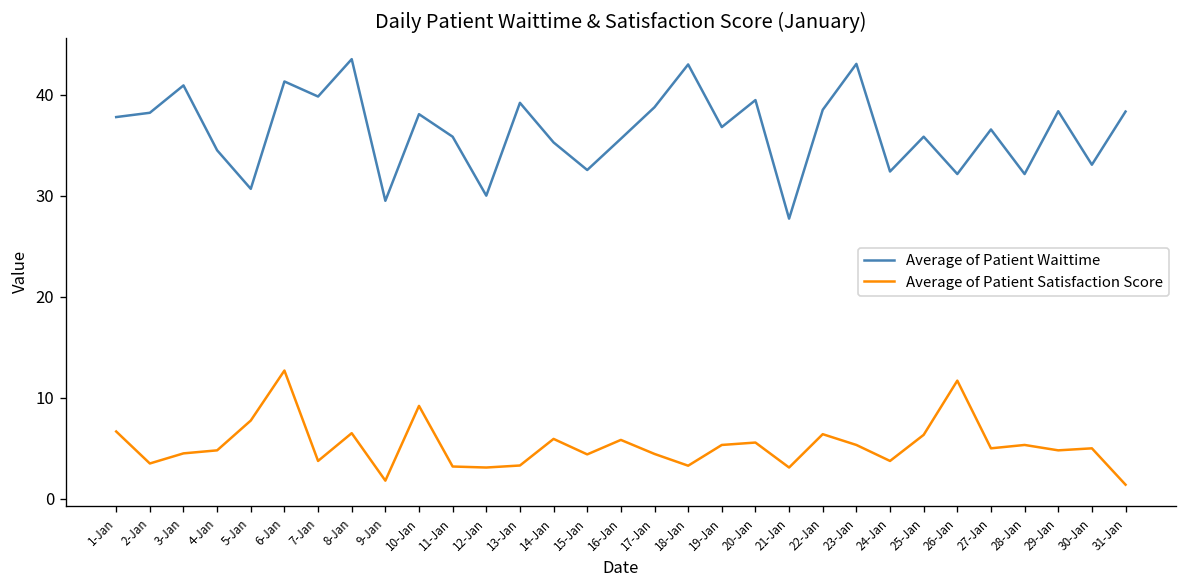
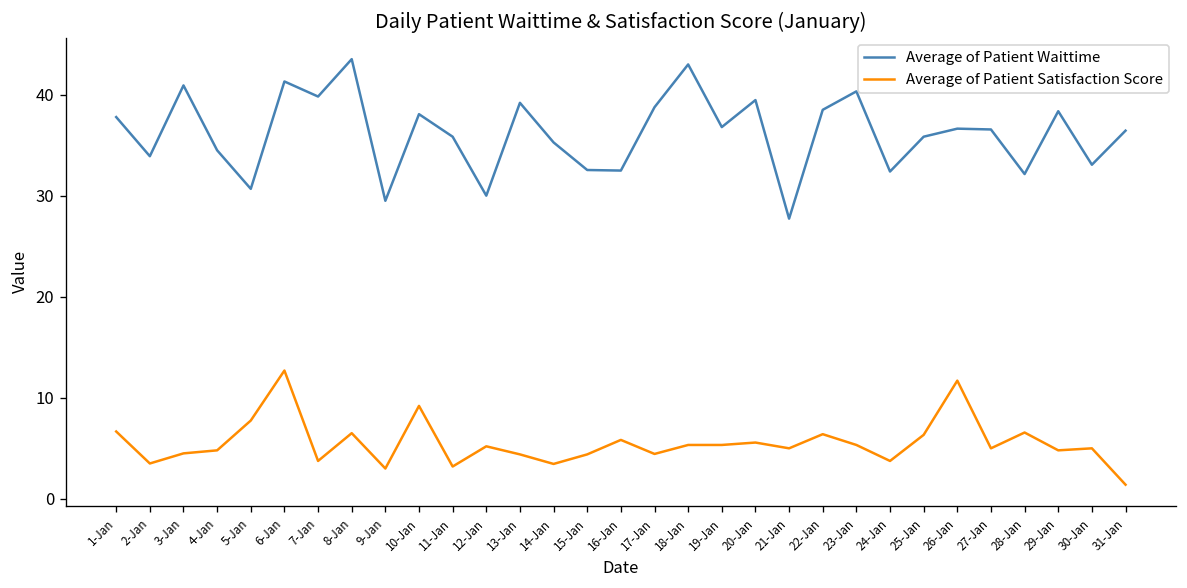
  {
    "Average of Patient Waittime": {
      "1-Jan": 38,
-     "2-Jan": 38,
+     "2-Jan": 34,
      "3-Jan": 41,
      "4-Jan": 35,
      "5-Jan": 31,
      "6-Jan": 41,
      "7-Jan": 40,
      "8-Jan": 44,
      "9-Jan": 30,
      "10-Jan": 38,
      "11-Jan": 36,
      "12-Jan": 30,
      "13-Jan": 39,
      "14-Jan": 35,
      "15-Jan": 33,
-     "16-Jan": 36,
+     "16-Jan": 32,
      "17-Jan": 39,
      "18-Jan": 43,
      "19-Jan": 37,
      "20-Jan": 39,
      "21-Jan": 28,
      "22-Jan": 39,
-     "23-Jan": 43,
+     "23-Jan": 40,
      "24-Jan": 32,
      "25-Jan": 36,
-     "26-Jan": 32,
+     "26-Jan": 37,
      "27-Jan": 37,
      "28-Jan": 32,
      "29-Jan": 38,
      "30-Jan": 33,
-     "31-Jan": 38
+     "31-Jan": 36
    },
    "Average of Patient Satisfaction Score": {
      "1-Jan": 7,
      "2-Jan": 4,
      "3-Jan": 5,
      "4-Jan": 5,
      "5-Jan": 8,
      "6-Jan": 13,
      "7-Jan": 4,
      "8-Jan": 7,
-     "9-Jan": 2,
+     "9-Jan": 3,
      "10-Jan": 9,
      "11-Jan": 3,
-     "12-Jan": 3,
-     "13-Jan": 3,
-     "14-Jan": 6,
+     "12-Jan": 5,
+     "13-Jan": 4,
+     "14-Jan": 3,
      "15-Jan": 4,
      "16-Jan": 6,
      "17-Jan": 4,
-     "18-Jan": 3,
+     "18-Jan": 5,
      "19-Jan": 5,
      "20-Jan": 6,
-     "21-Jan": 3,
+     "21-Jan": 5,
      "22-Jan": 6,
      "23-Jan": 5,
      "24-Jan": 4,
      "25-Jan": 6,
      "26-Jan": 12,
      "27-Jan": 5,
-     "28-Jan": 5,
+     "28-Jan": 7,
      "29-Jan": 5,
      "30-Jan": 5,
      "31-Jan": 1
    }
  }
